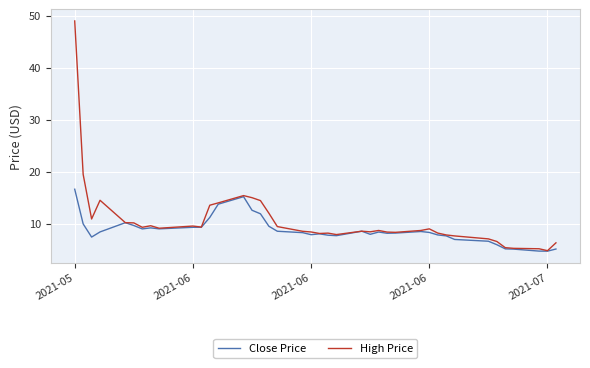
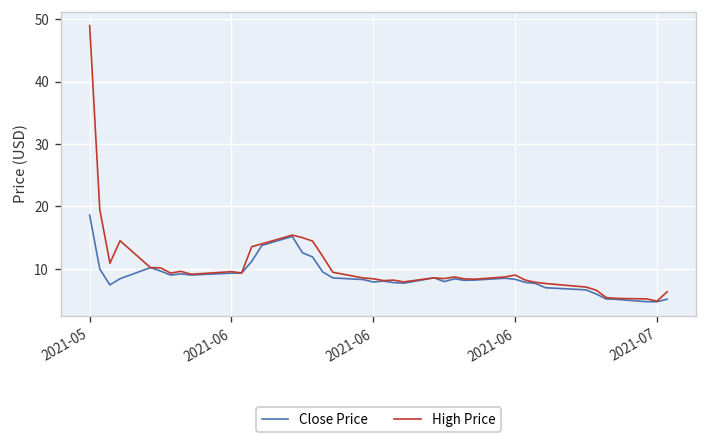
  {
    "Close Price": {
-     "2021-05": 17
+     "2021-05": 19
    },
    "High Price": {
      "2021-05": 49
    }
  }
